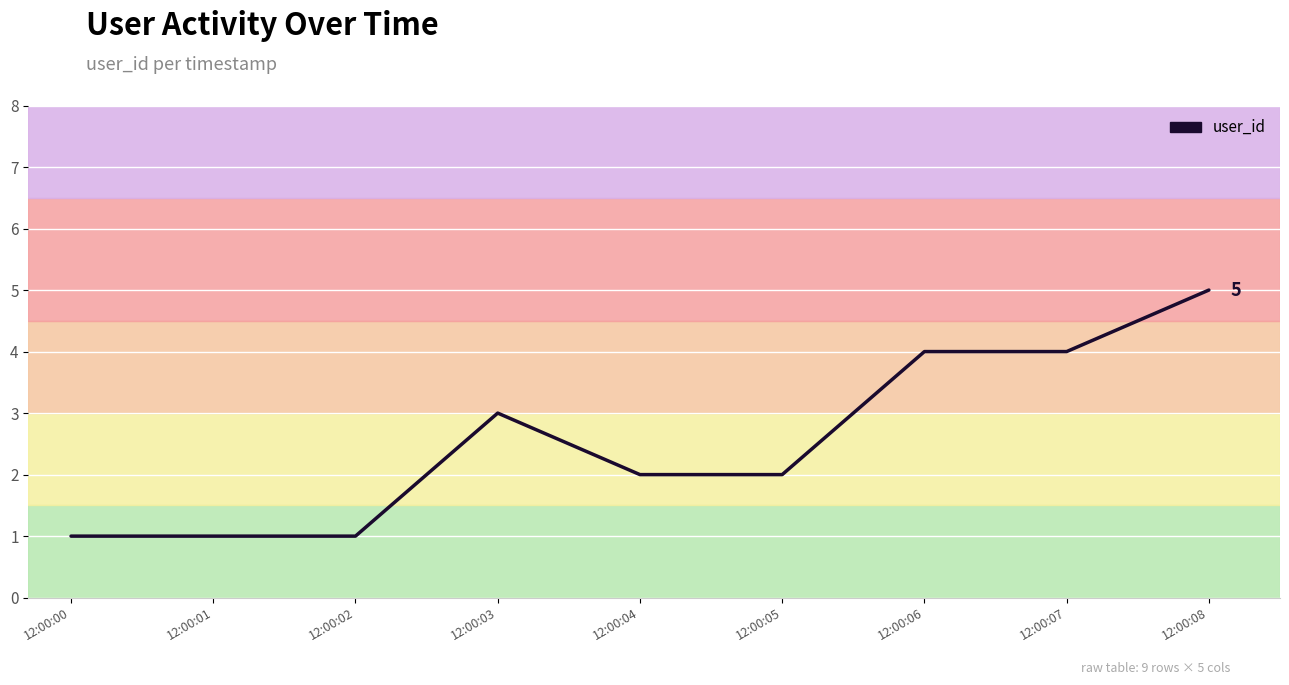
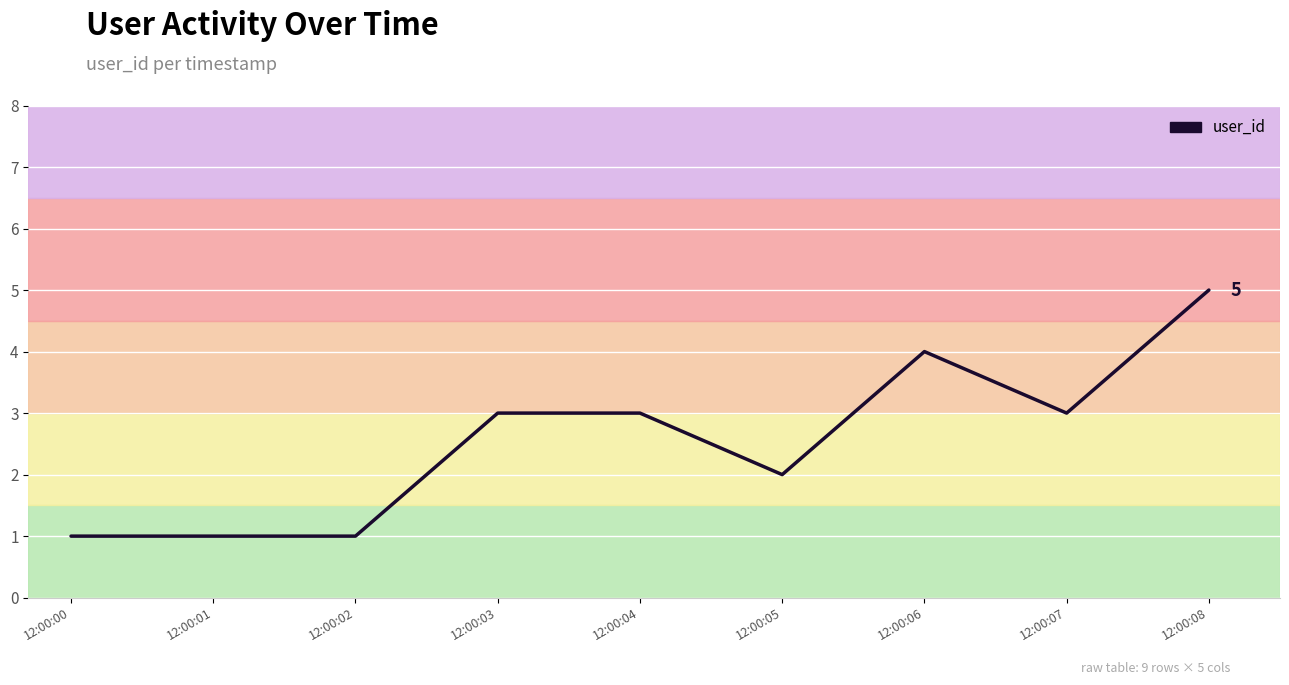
  {
    "12:00:00": 1,
    "12:00:01": 1,
    "12:00:02": 1,
    "12:00:03": 3,
-   "12:00:04": 2,
+   "12:00:04": 3,
    "12:00:05": 2,
    "12:00:06": 4,
-   "12:00:07": 4
+   "12:00:07": 3
  }
